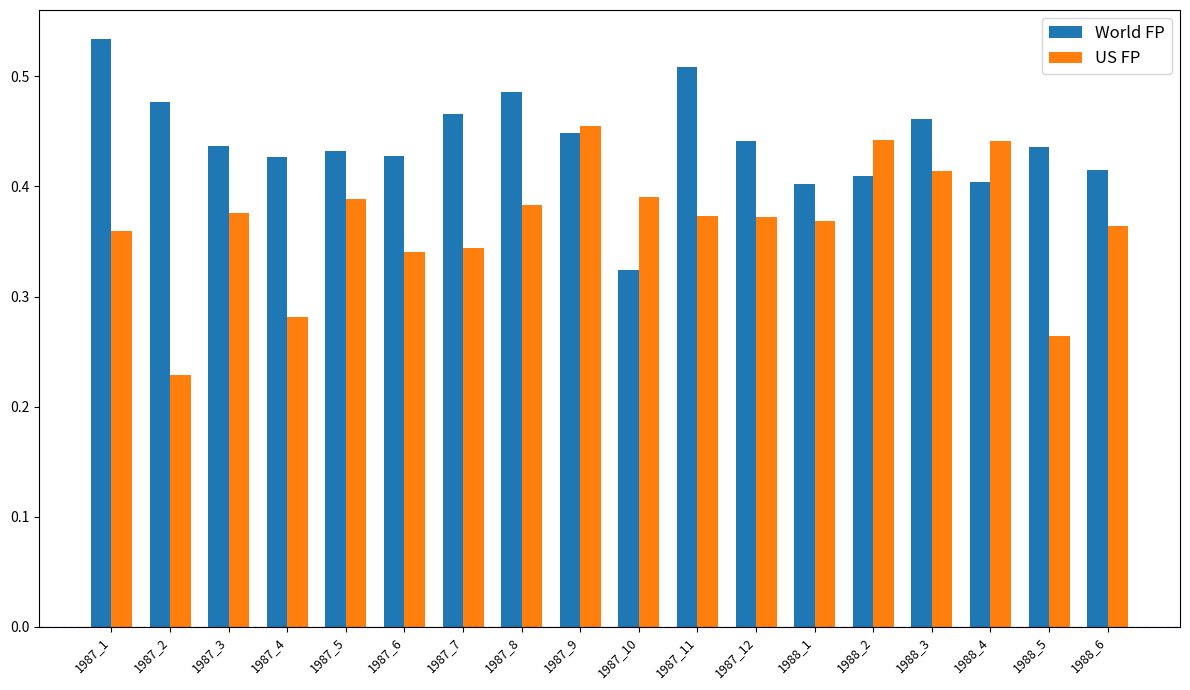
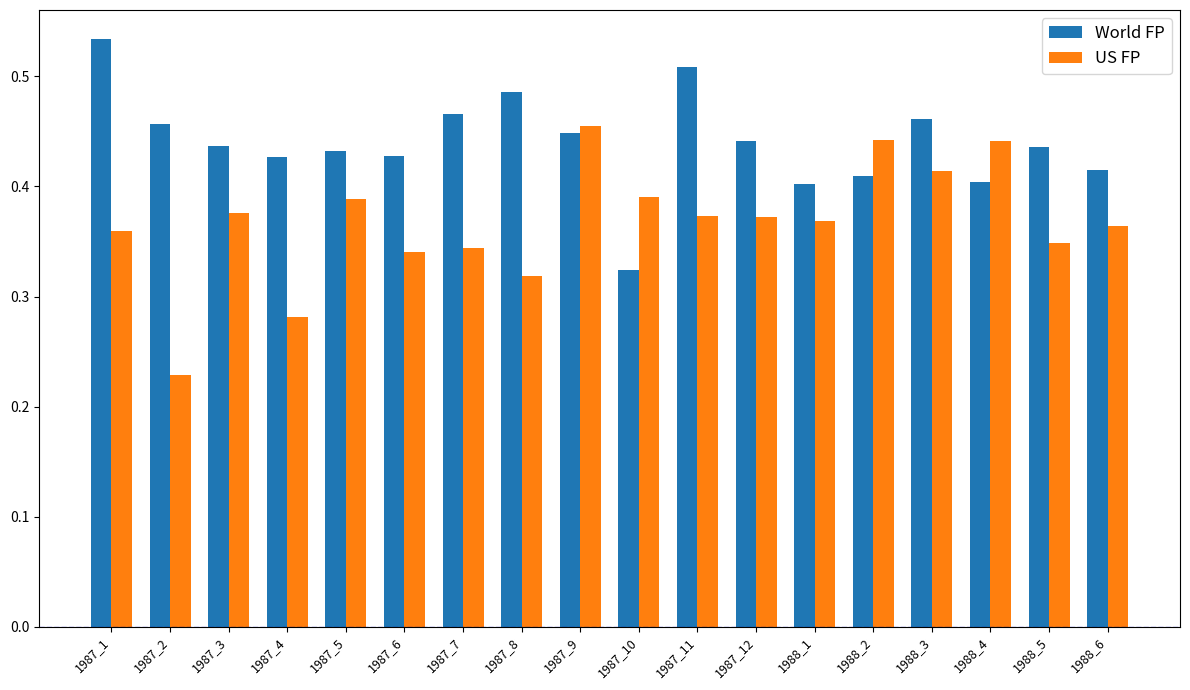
  {
    "World FP": {
      "1987_1": 0.534,
-     "1987_2": 0.477,
+     "1987_2": 0.457,
      "1987_3": 0.437,
      "1987_4": 0.427,
      "1987_5": 0.432,
      "1987_6": 0.428,
      "1987_7": 0.466,
      "1987_8": 0.486,
      "1987_9": 0.449,
      "1987_10": 0.324,
      "1987_11": 0.509,
      "1987_12": 0.441,
      "1988_1": 0.402,
      "1988_2": 0.410,
      "1988_3": 0.461,
      "1988_4": 0.404,
      "1988_5": 0.436,
      "1988_6": 0.415
    },
    "US FP": {
      "1987_1": 0.360,
      "1987_2": 0.228,
      "1987_3": 0.376,
      "1987_4": 0.281,
      "1987_5": 0.389,
      "1987_6": 0.340,
      "1987_7": 0.344,
-     "1987_8": 0.384,
+     "1987_8": 0.318,
      "1987_9": 0.455,
      "1987_10": 0.390,
      "1987_11": 0.373,
      "1987_12": 0.372,
      "1988_1": 0.369,
      "1988_2": 0.443,
      "1988_3": 0.415,
      "1988_4": 0.441,
-     "1988_5": 0.264,
+     "1988_5": 0.349,
      "1988_6": 0.364
    }
  }
